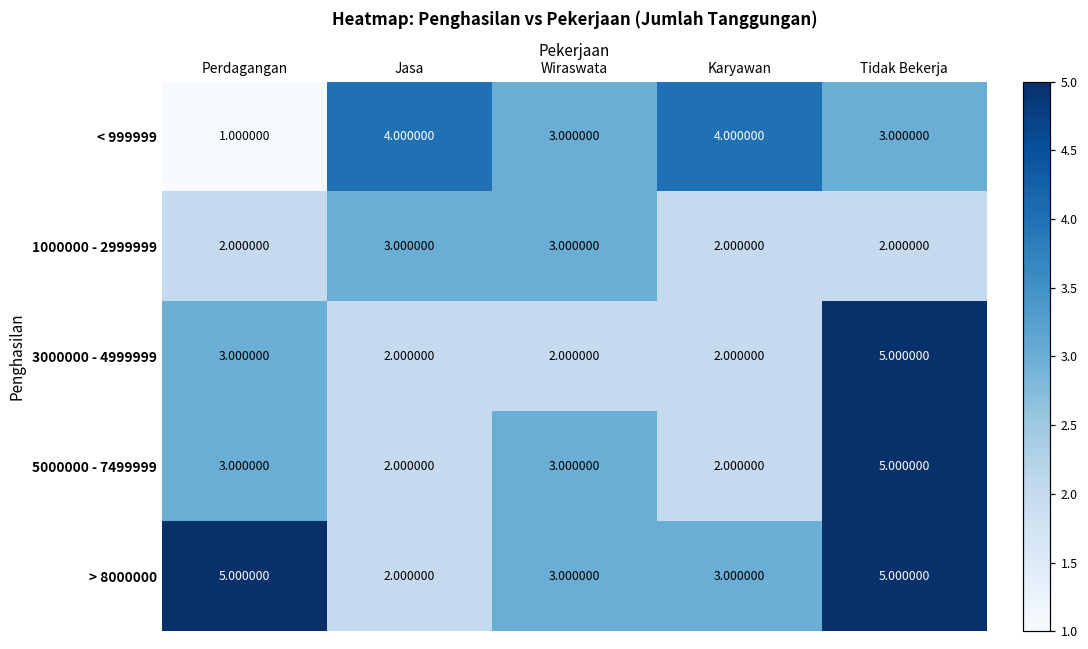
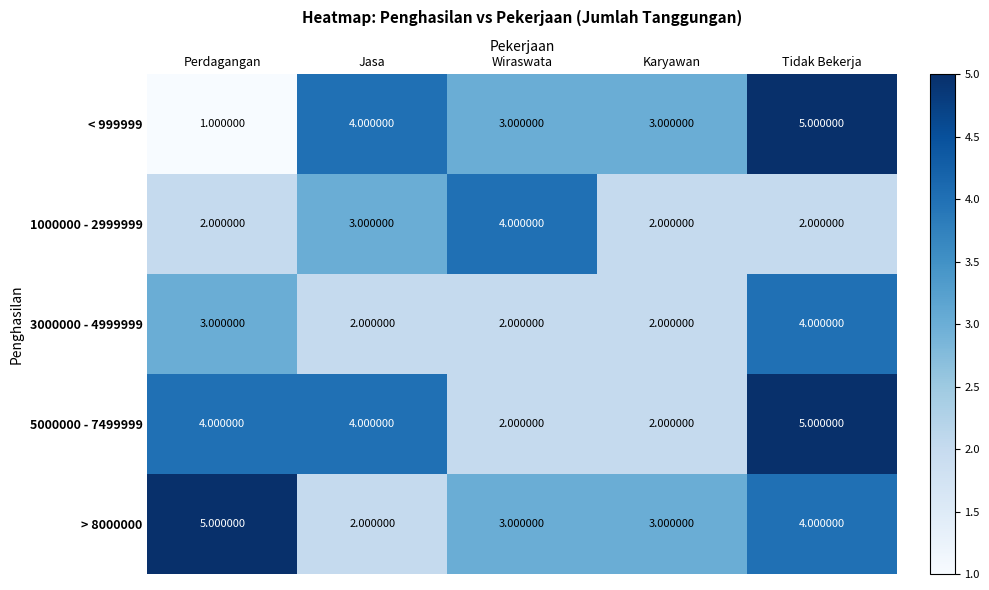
  {
    "< 999999": {
      "Perdagangan": 1.000000,
      "Jasa": 4.000000,
      "Wiraswata": 3.000000,
-     "Karyawan": 4.000000,
-     "Tidak Bekerja": 3.000000
+     "Karyawan": 3.000000,
+     "Tidak Bekerja": 5.000000
    },
    "1000000 - 2999999": {
      "Perdagangan": 2.000000,
      "Jasa": 3.000000,
-     "Wiraswata": 3.000000,
+     "Wiraswata": 4.000000,
      "Karyawan": 2.000000,
      "Tidak Bekerja": 2.000000
    },
    "3000000 - 4999999": {
      "Perdagangan": 3.000000,
      "Jasa": 2.000000,
      "Wiraswata": 2.000000,
      "Karyawan": 2.000000,
-     "Tidak Bekerja": 5.000000
+     "Tidak Bekerja": 4.000000
    },
    "5000000 - 7499999": {
-     "Perdagangan": 3.000000,
-     "Jasa": 2.000000,
-     "Wiraswata": 3.000000,
+     "Perdagangan": 4.000000,
+     "Jasa": 4.000000,
+     "Wiraswata": 2.000000,
      "Karyawan": 2.000000,
      "Tidak Bekerja": 5.000000
    },
    "> 8000000": {
      "Perdagangan": 5.000000,
      "Jasa": 2.000000,
      "Wiraswata": 3.000000,
      "Karyawan": 3.000000,
-     "Tidak Bekerja": 5.000000
+     "Tidak Bekerja": 4.000000
    }
  }
